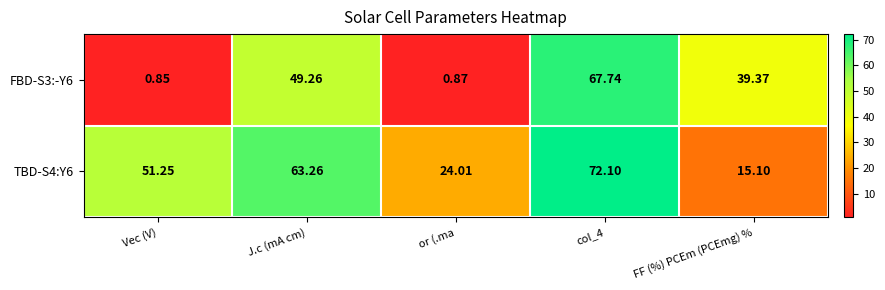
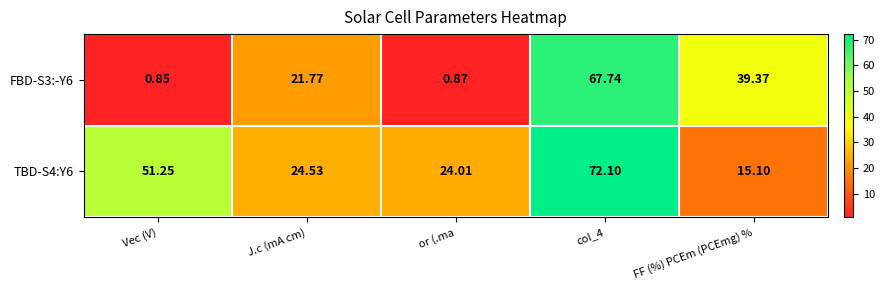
  {
    "FBD-S3:-Y6": {
      "Vec (V)": 0.85,
-     "J.c (mA cm)": 49.26,
+     "J.c (mA cm)": 21.77,
      "or (.ma": 0.87,
      "col_4": 67.74,
      "FF (%) PCEm (PCEmg) %": 39.37
    },
    "TBD-S4:Y6": {
      "Vec (V)": 51.25,
-     "J.c (mA cm)": 63.26,
+     "J.c (mA cm)": 24.53,
      "or (.ma": 24.01,
      "col_4": 72.10,
      "FF (%) PCEm (PCEmg) %": 15.10
    }
  }
